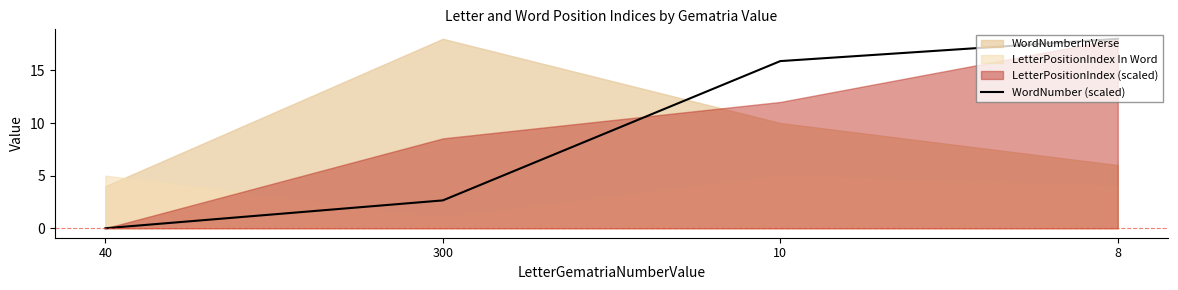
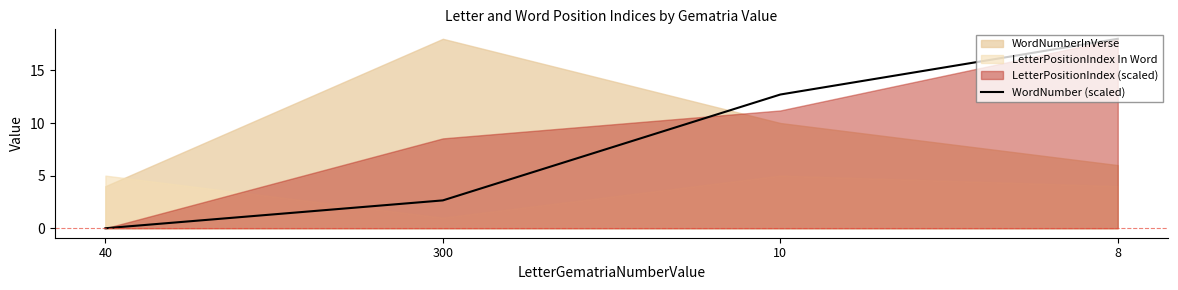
  {
    "WordNumber (scaled)": {
      "300": 2.6,
-     "10": 15.9
+     "10": 12.7
    },
    "LetterPositionIndex (scaled)": {
      "300": 8.5,
-     "10": 12.0
+     "10": 11.2
    }
  }
